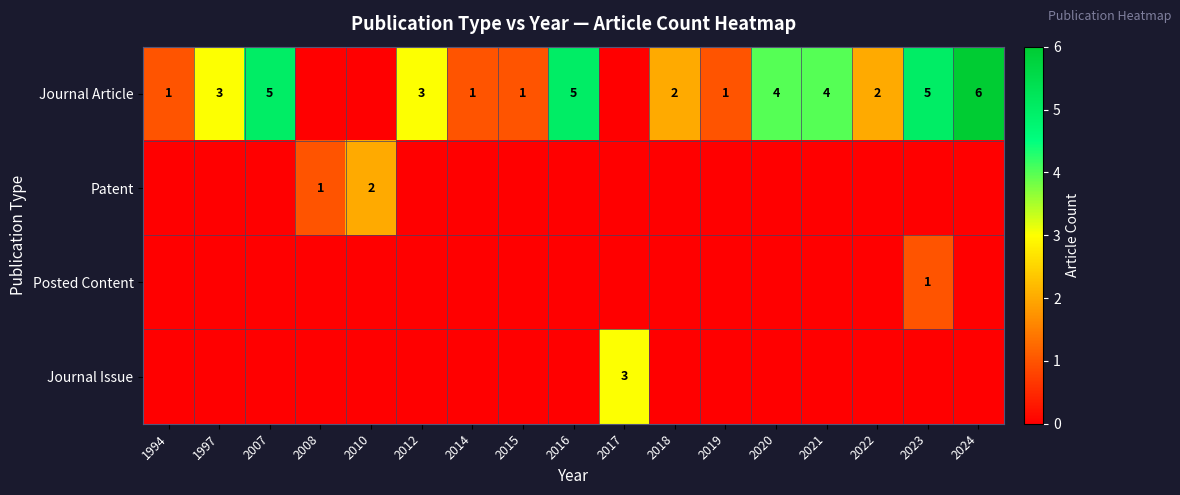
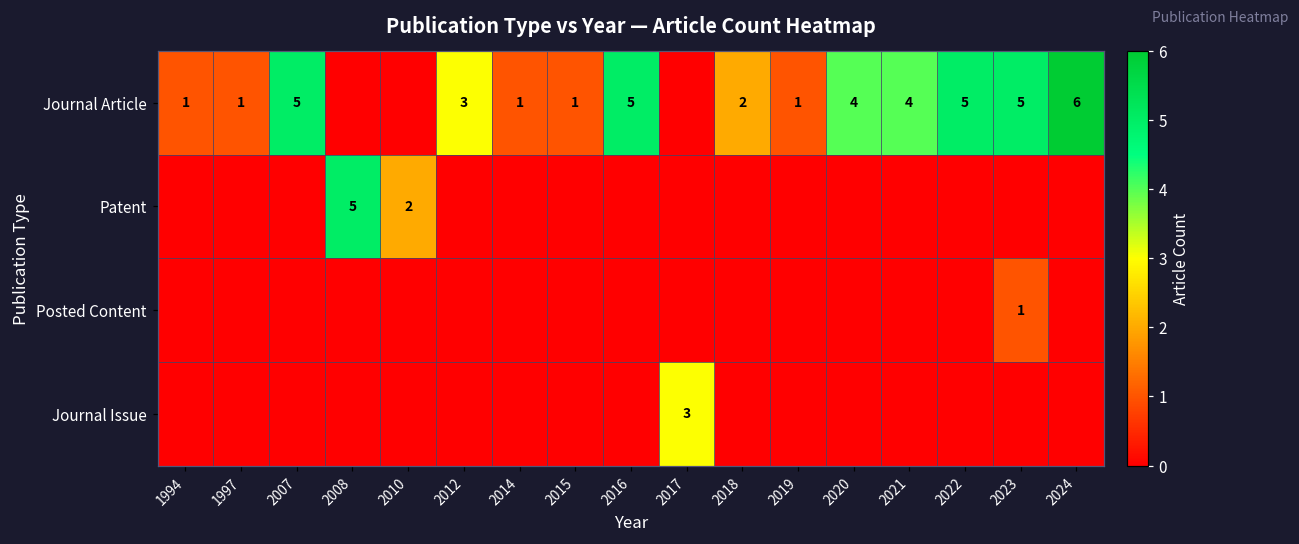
  {
    "Journal Article": {
      "1994": 1,
-     "1997": 3,
+     "1997": 1,
      "2007": 5,
      "2012": 3,
      "2014": 1,
      "2015": 1,
      "2016": 5,
      "2018": 2,
      "2019": 1,
      "2020": 4,
      "2021": 4,
-     "2022": 2,
+     "2022": 5,
      "2023": 5,
      "2024": 6
    },
    "Patent": {
-     "2008": 1,
+     "2008": 5,
      "2010": 2
    },
    "Posted Content": {
      "2023": 1
    },
    "Journal Issue": {
      "2017": 3
    }
  }
